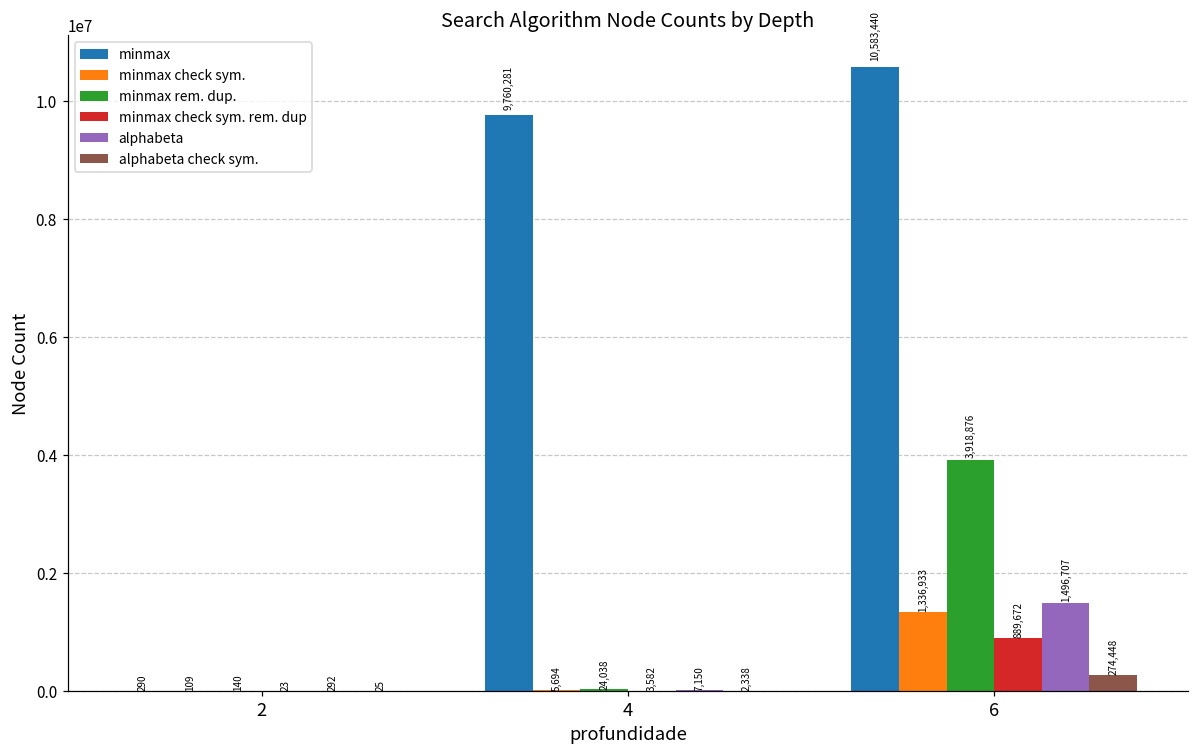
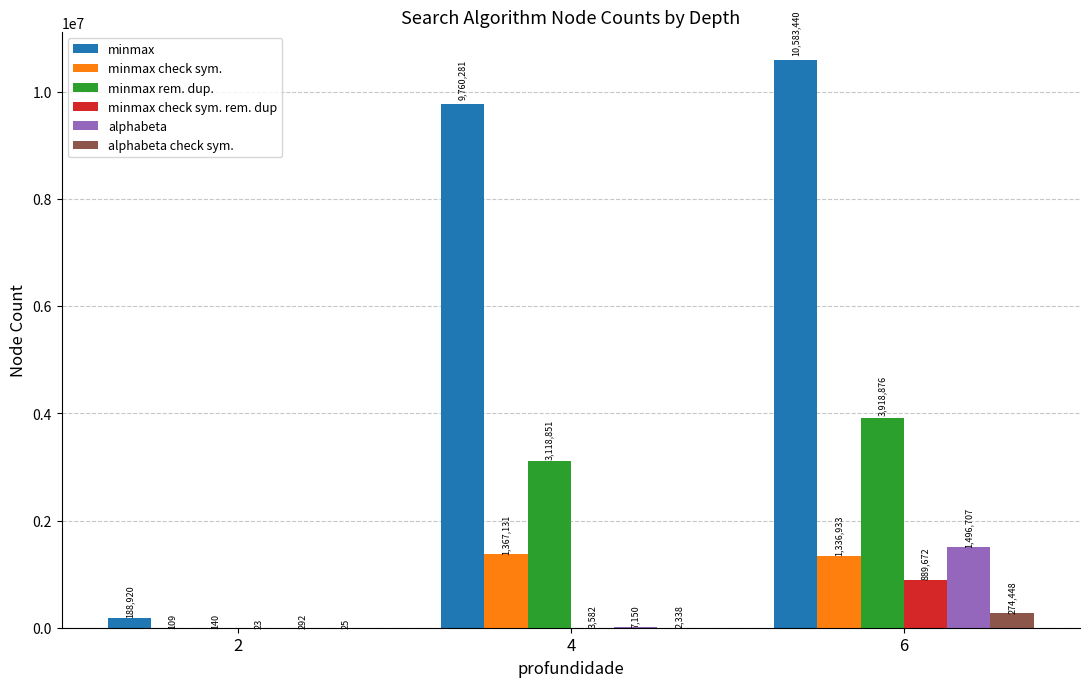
  {
    "minmax": {
-     "2": "290",
+     "2": "188,920",
      "4": "9,760,281",
      "6": "10,583,440"
    },
    "minmax check sym.": {
      "2": "109",
-     "4": "5,694",
+     "4": "1,367,131",
      "6": "1,336,933"
    },
    "minmax rem. dup.": {
      "2": "140",
-     "4": "24,038",
+     "4": "3,118,851",
      "6": "3,918,876"
    },
    "minmax check sym. rem. dup": {
      "2": "23",
      "4": "3,582",
      "6": "889,672"
    },
    "alphabeta": {
      "2": "292",
      "4": "7,150",
      "6": "1,496,707"
    },
    "alphabeta check sym.": {
      "2": "25",
      "4": "2,338",
      "6": "274,448"
    }
  }
